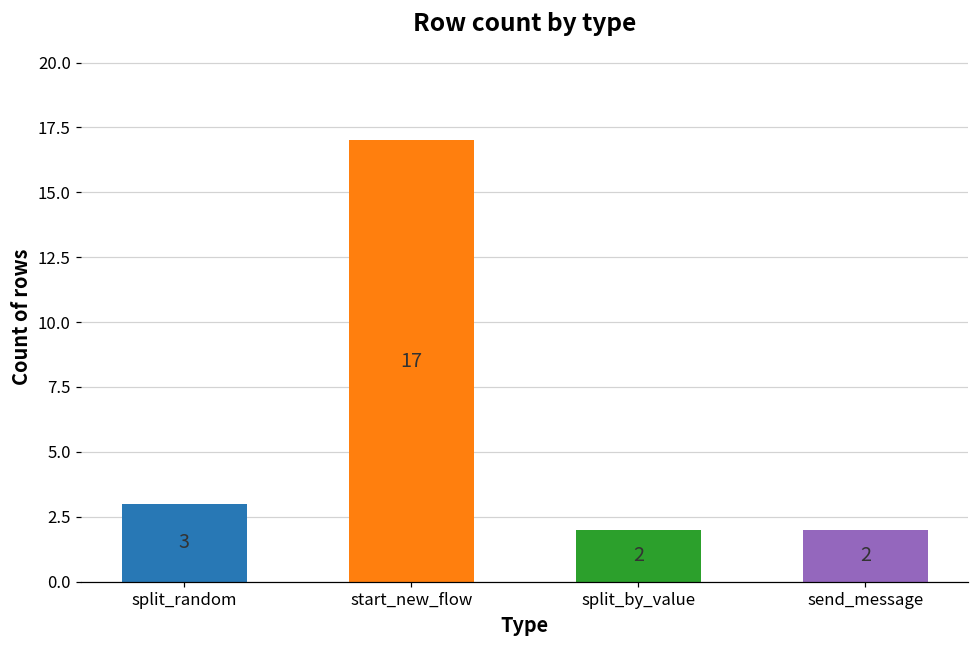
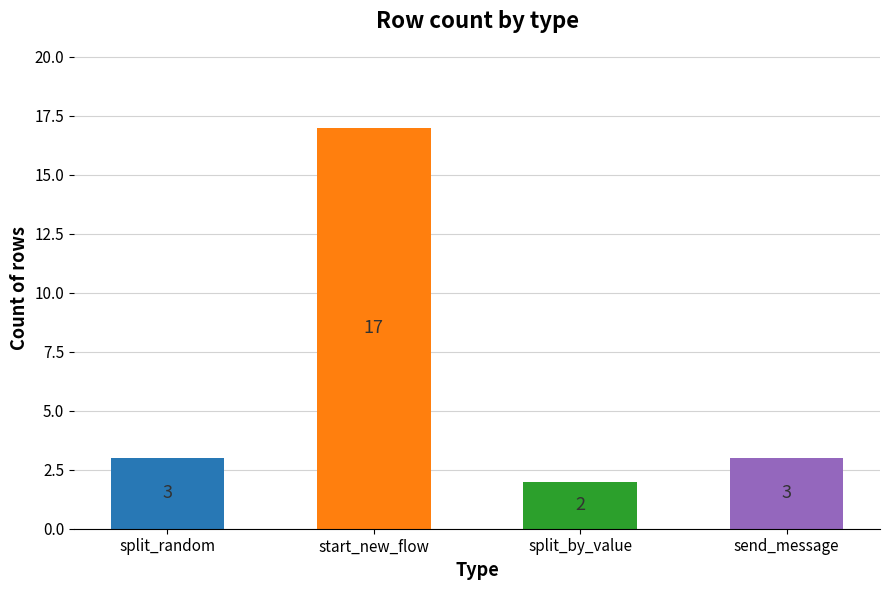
  {
    "split_random": 3,
    "start_new_flow": 17,
    "split_by_value": 2,
-   "send_message": 2
+   "send_message": 3
  }
